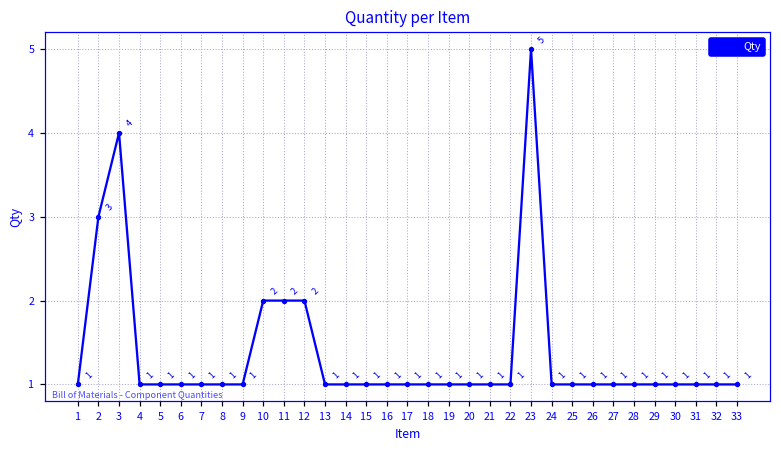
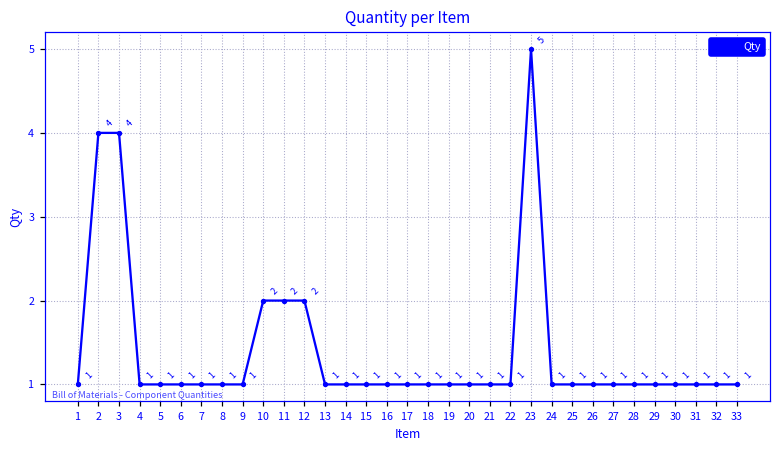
  {
    "1": 1,
-   "2": 3,
+   "2": 4,
    "3": 4,
    "5": 1,
    "6": 1,
    "7": 1,
    "8": 1,
    "9": 1,
    "11": 2,
    "12": 2,
    "14": 1,
    "15": 1,
    "16": 1,
    "17": 1,
    "18": 1,
    "19": 1,
    "20": 1,
    "21": 1,
    "22": 1,
    "23": 5,
    "25": 1,
    "26": 1,
    "27": 1,
    "28": 1,
    "29": 1,
    "30": 1,
    "31": 1,
    "32": 1,
    "33": 1
  }
